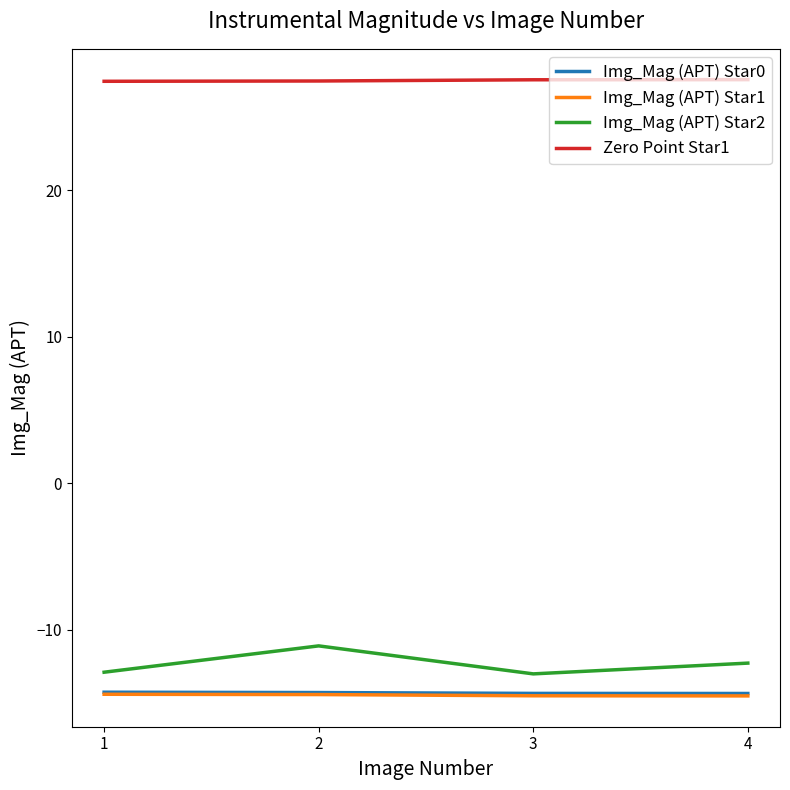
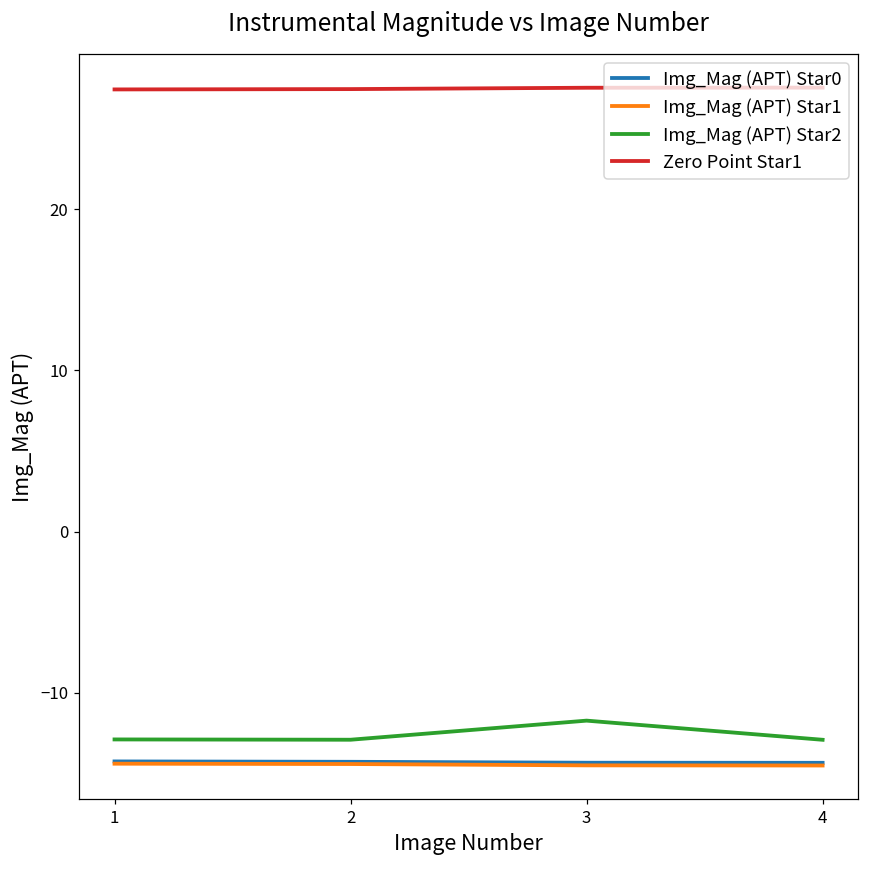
  {
    "Img_Mag (APT) Star2": {
      "1": -12.9,
-     "2": -11.1,
-     "3": -13.0,
-     "4": -12.3
+     "2": -12.9,
+     "3": -11.7,
+     "4": -12.9
    },
    "Zero Point Star1": {
      "1": 27.5,
      "2": 27.5,
      "3": 27.6
    }
  }
